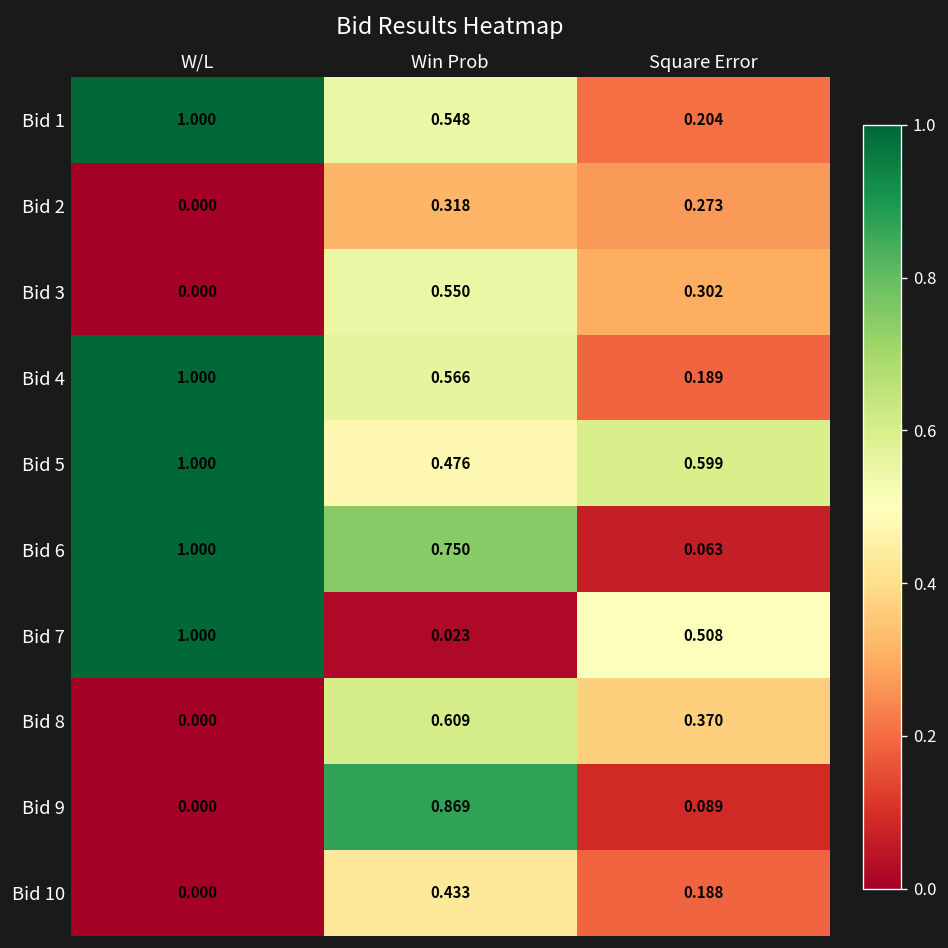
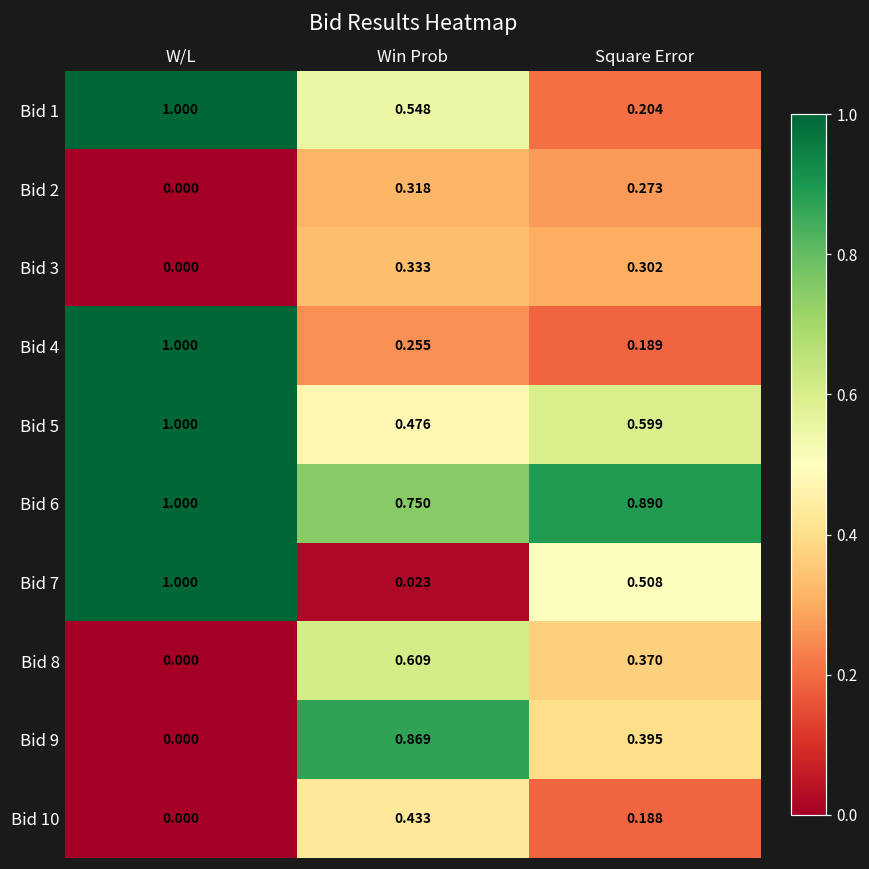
  {
    "Bid 1": {
      "W/L": 1.000,
      "Win Prob": 0.548,
      "Square Error": 0.204
    },
    "Bid 2": {
      "W/L": 0.000,
      "Win Prob": 0.318,
      "Square Error": 0.273
    },
    "Bid 3": {
      "W/L": 0.000,
-     "Win Prob": 0.550,
+     "Win Prob": 0.333,
      "Square Error": 0.302
    },
    "Bid 4": {
      "W/L": 1.000,
-     "Win Prob": 0.566,
+     "Win Prob": 0.255,
      "Square Error": 0.189
    },
    "Bid 5": {
      "W/L": 1.000,
      "Win Prob": 0.476,
      "Square Error": 0.599
    },
    "Bid 6": {
      "W/L": 1.000,
      "Win Prob": 0.750,
-     "Square Error": 0.063
+     "Square Error": 0.890
    },
    "Bid 7": {
      "W/L": 1.000,
      "Win Prob": 0.023,
      "Square Error": 0.508
    },
    "Bid 8": {
      "W/L": 0.000,
      "Win Prob": 0.609,
      "Square Error": 0.370
    },
    "Bid 9": {
      "W/L": 0.000,
      "Win Prob": 0.869,
-     "Square Error": 0.089
+     "Square Error": 0.395
    },
    "Bid 10": {
      "W/L": 0.000,
      "Win Prob": 0.433,
      "Square Error": 0.188
    }
  }
